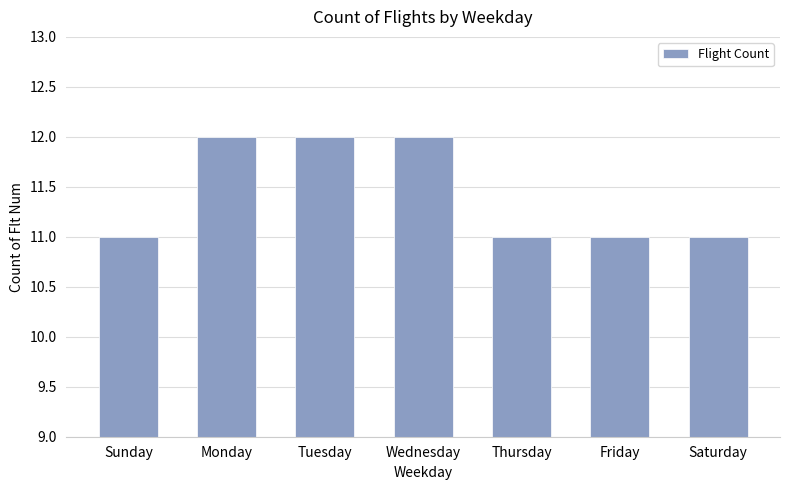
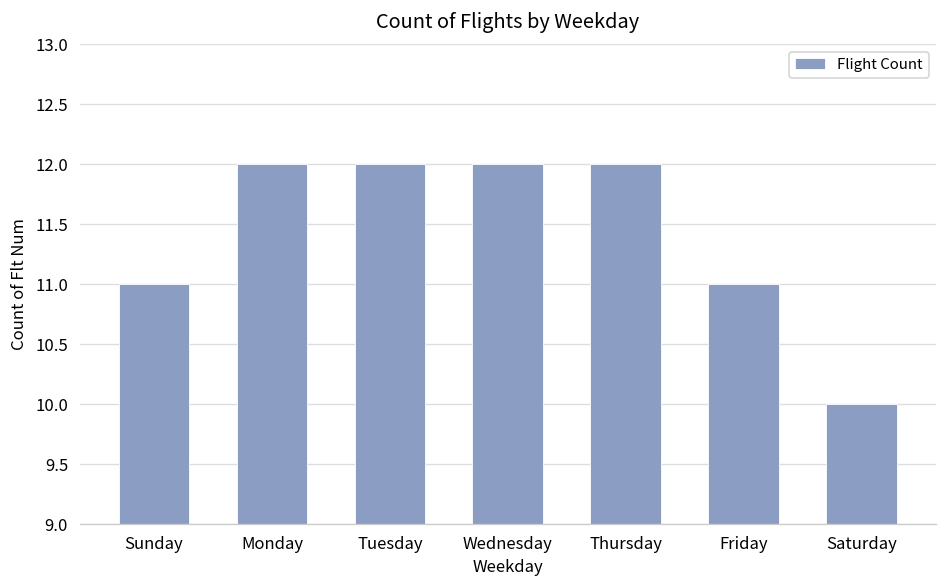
  {
    "Sunday": 11,
    "Monday": 12,
    "Tuesday": 12,
    "Wednesday": 12,
-   "Thursday": 11,
+   "Thursday": 12,
    "Friday": 11,
-   "Saturday": 11
+   "Saturday": 10
  }
